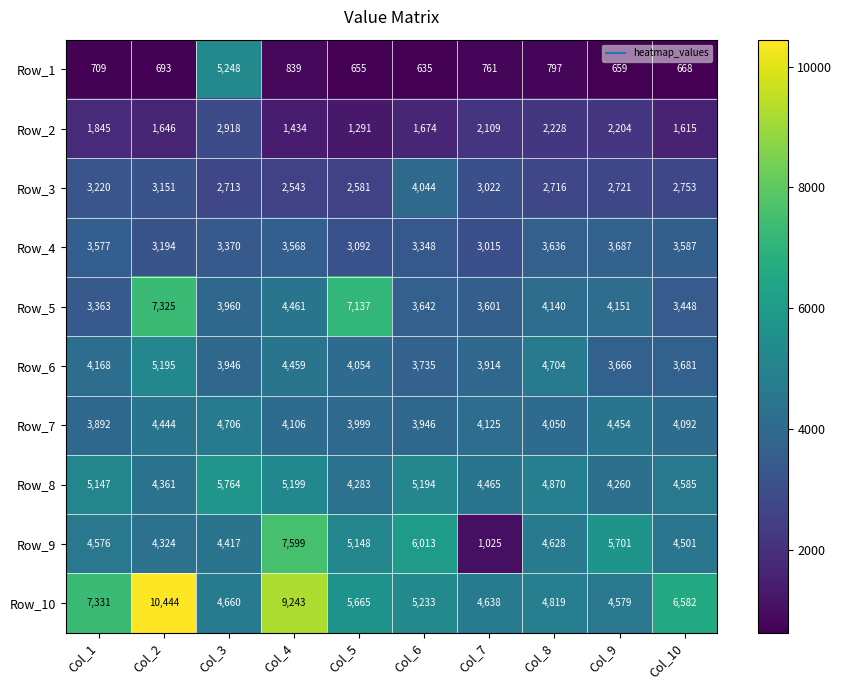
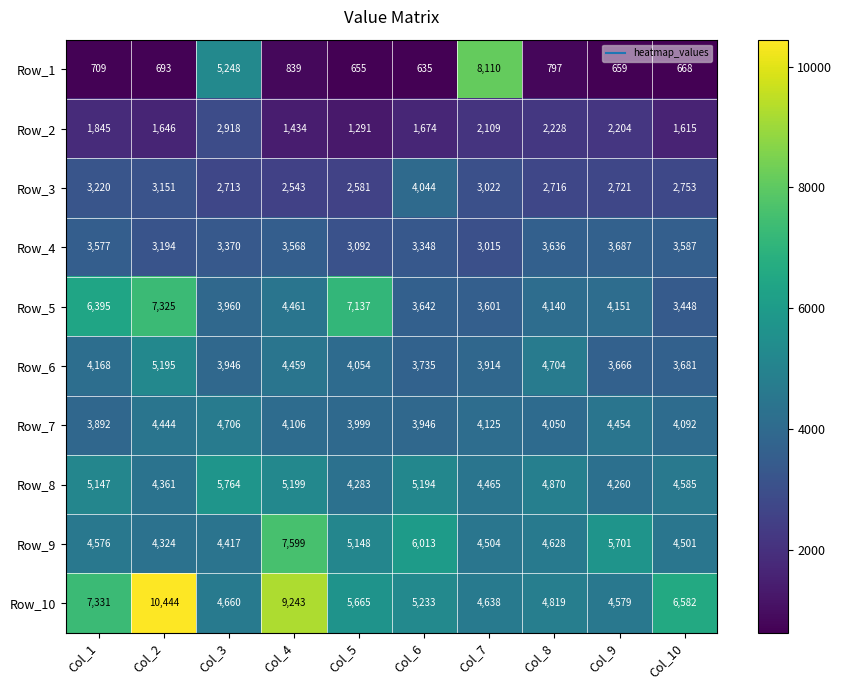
  {
    "Row_1": {
      "Col_1": "709",
      "Col_2": "693",
      "Col_3": "5,248",
      "Col_4": "839",
      "Col_5": "655",
      "Col_6": "635",
-     "Col_7": "761",
+     "Col_7": "8,110",
      "Col_8": "797",
      "Col_9": "659",
      "Col_10": "668"
    },
    "Row_2": {
      "Col_1": "1,845",
      "Col_2": "1,646",
      "Col_3": "2,918",
      "Col_4": "1,434",
      "Col_5": "1,291",
      "Col_6": "1,674",
      "Col_7": "2,109",
      "Col_8": "2,228",
      "Col_9": "2,204",
      "Col_10": "1,615"
    },
    "Row_3": {
      "Col_1": "3,220",
      "Col_2": "3,151",
      "Col_3": "2,713",
      "Col_4": "2,543",
      "Col_5": "2,581",
      "Col_6": "4,044",
      "Col_7": "3,022",
      "Col_8": "2,716",
      "Col_9": "2,721",
      "Col_10": "2,753"
    },
    "Row_4": {
      "Col_1": "3,577",
      "Col_2": "3,194",
      "Col_3": "3,370",
      "Col_4": "3,568",
      "Col_5": "3,092",
      "Col_6": "3,348",
      "Col_7": "3,015",
      "Col_8": "3,636",
      "Col_9": "3,687",
      "Col_10": "3,587"
    },
    "Row_5": {
-     "Col_1": "3,363",
+     "Col_1": "6,395",
      "Col_2": "7,325",
      "Col_3": "3,960",
      "Col_4": "4,461",
      "Col_5": "7,137",
      "Col_6": "3,642",
      "Col_7": "3,601",
      "Col_8": "4,140",
      "Col_9": "4,151",
      "Col_10": "3,448"
    },
    "Row_6": {
      "Col_1": "4,168",
      "Col_2": "5,195",
      "Col_3": "3,946",
      "Col_4": "4,459",
      "Col_5": "4,054",
      "Col_6": "3,735",
      "Col_7": "3,914",
      "Col_8": "4,704",
      "Col_9": "3,666",
      "Col_10": "3,681"
    },
    "Row_7": {
      "Col_1": "3,892",
      "Col_2": "4,444",
      "Col_3": "4,706",
      "Col_4": "4,106",
      "Col_5": "3,999",
      "Col_6": "3,946",
      "Col_7": "4,125",
      "Col_8": "4,050",
      "Col_9": "4,454",
      "Col_10": "4,092"
    },
    "Row_8": {
      "Col_1": "5,147",
      "Col_2": "4,361",
      "Col_3": "5,764",
      "Col_4": "5,199",
      "Col_5": "4,283",
      "Col_6": "5,194",
      "Col_7": "4,465",
      "Col_8": "4,870",
      "Col_9": "4,260",
      "Col_10": "4,585"
    },
    "Row_9": {
      "Col_1": "4,576",
      "Col_2": "4,324",
      "Col_3": "4,417",
      "Col_4": "7,599",
      "Col_5": "5,148",
      "Col_6": "6,013",
-     "Col_7": "1,025",
+     "Col_7": "4,504",
      "Col_8": "4,628",
      "Col_9": "5,701",
      "Col_10": "4,501"
    },
    "Row_10": {
      "Col_1": "7,331",
      "Col_2": "10,444",
      "Col_3": "4,660",
      "Col_4": "9,243",
      "Col_5": "5,665",
      "Col_6": "5,233",
      "Col_7": "4,638",
      "Col_8": "4,819",
      "Col_9": "4,579",
      "Col_10": "6,582"
    }
  }
